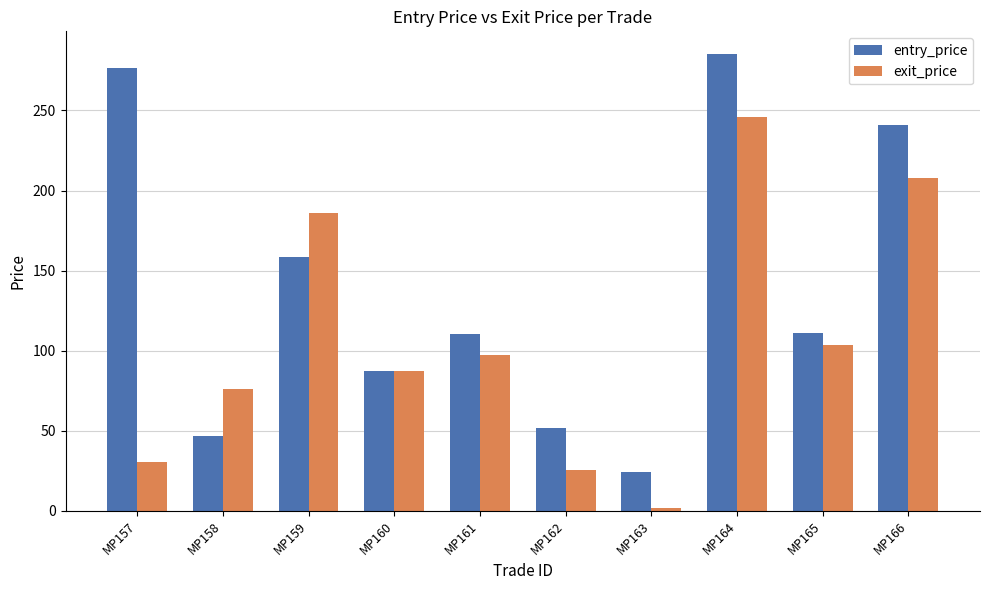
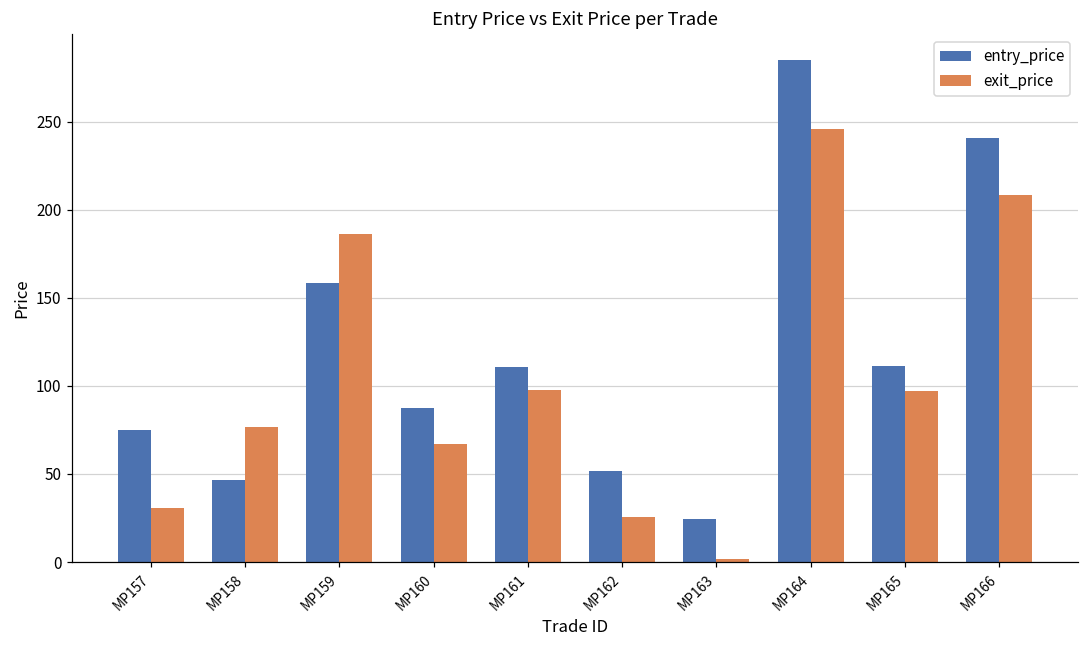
  {
    "entry_price": {
-     "MP157": 277,
+     "MP157": 75,
      "MP158": 47,
      "MP159": 158,
      "MP160": 87,
      "MP161": 111,
      "MP162": 52,
      "MP163": 25,
      "MP164": 285,
      "MP165": 111,
      "MP166": 241
    },
    "exit_price": {
      "MP157": 31,
      "MP158": 76,
      "MP159": 186,
-     "MP160": 87,
+     "MP160": 67,
      "MP161": 98,
      "MP162": 25,
      "MP163": 2,
      "MP164": 246,
-     "MP165": 104,
+     "MP165": 97,
      "MP166": 208
    }
  }
